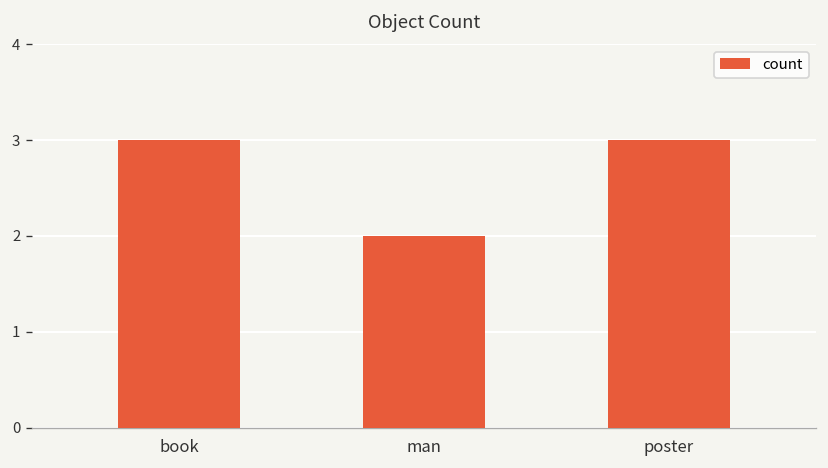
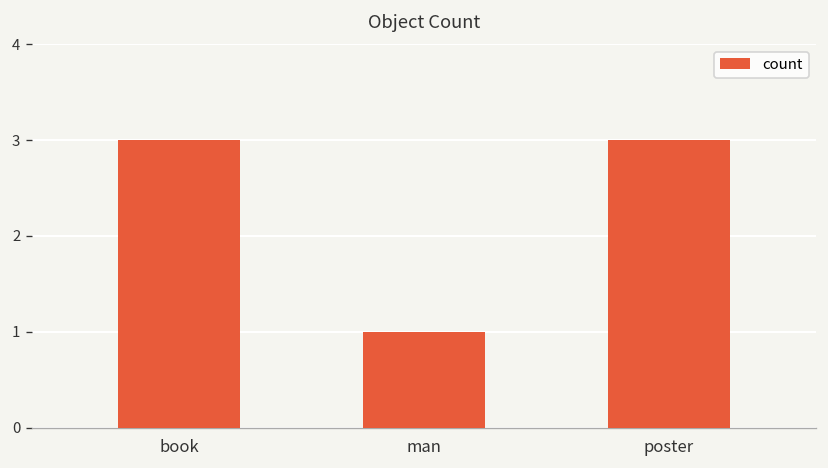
  {
    "book": 3,
-   "man": 2,
+   "man": 1,
    "poster": 3
  }
